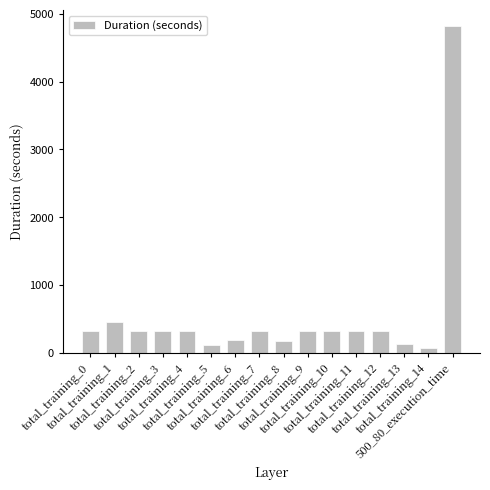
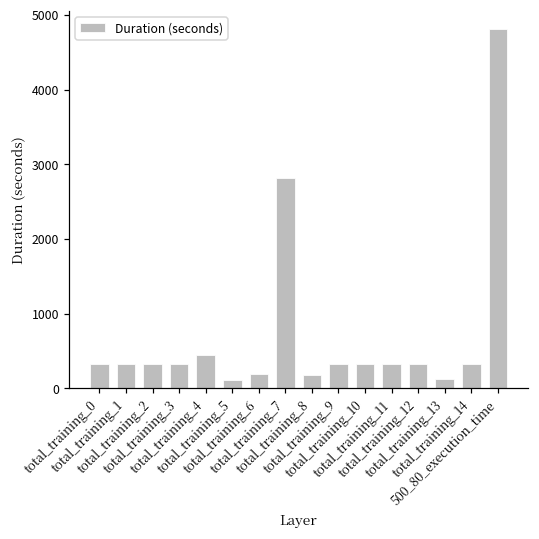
  {
    "total_training_0": 300,
-   "total_training_1": 500,
+   "total_training_1": 300,
    "total_training_2": 300,
    "total_training_3": 300,
-   "total_training_4": 300,
+   "total_training_4": 400,
    "total_training_5": 100,
    "total_training_6": 200,
-   "total_training_7": 300,
+   "total_training_7": 2800,
    "total_training_8": 200,
    "total_training_9": 300,
    "total_training_10": 300,
    "total_training_11": 300,
    "total_training_12": 300,
    "total_training_13": 100,
-   "total_training_14": 100,
+   "total_training_14": 300,
    "500_80_execution_time": 4800
  }
